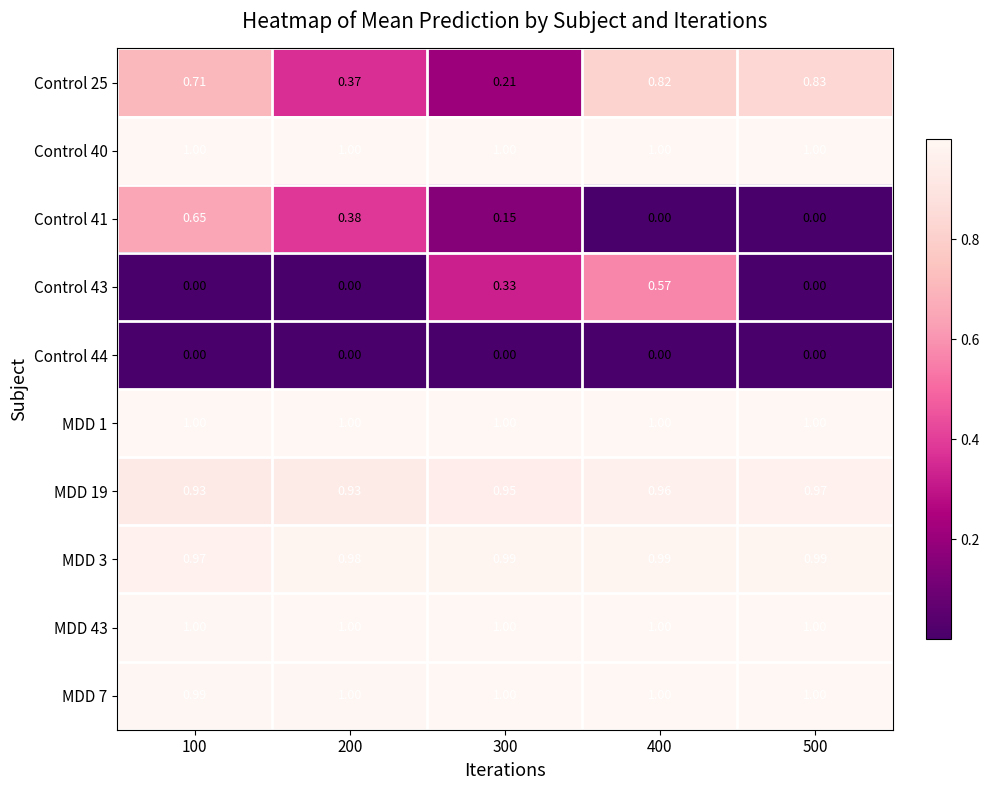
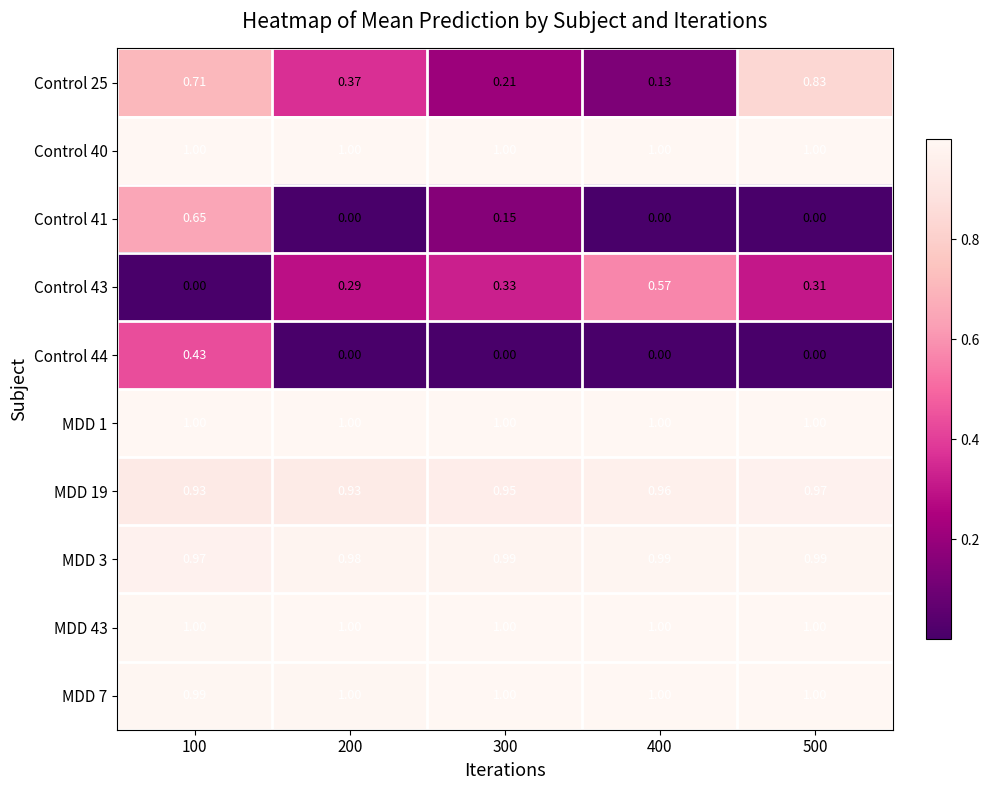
  {
    "Control 25": {
      "100": 0.71,
      "200": 0.37,
      "300": 0.21,
-     "400": 0.82
+     "400": 0.13
    },
    "Control 41": {
      "100": 0.65,
-     "200": 0.38,
+     "200": 0.00,
      "300": 0.15,
      "400": 0.00,
      "500": 0.00
    },
    "Control 43": {
      "100": 0.00,
-     "200": 0.00,
+     "200": 0.29,
      "300": 0.33,
      "400": 0.57,
-     "500": 0.00
+     "500": 0.31
    },
    "Control 44": {
-     "100": 0.00,
+     "100": 0.43,
      "200": 0.00,
      "300": 0.00,
      "400": 0.00,
      "500": 0.00
    }
  }
